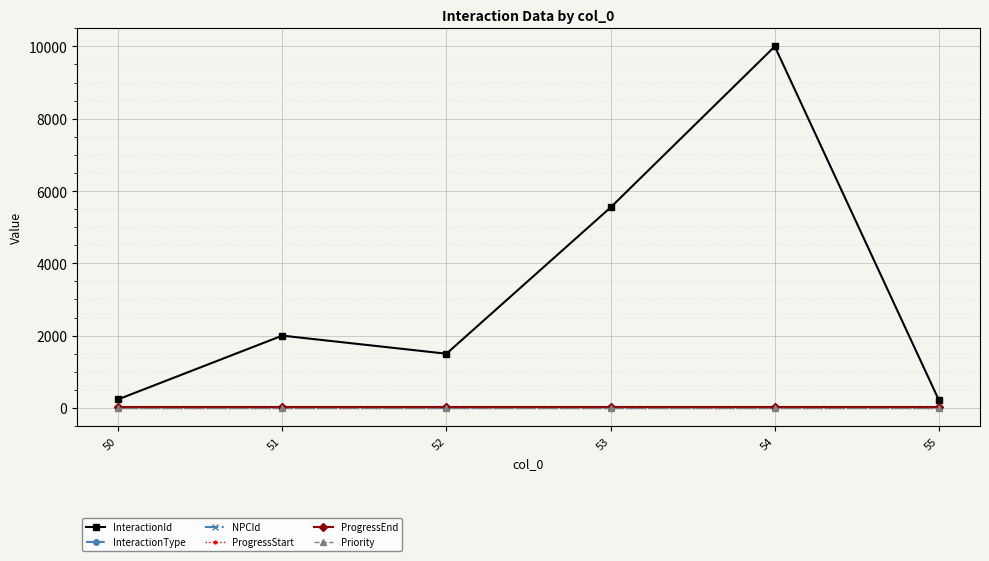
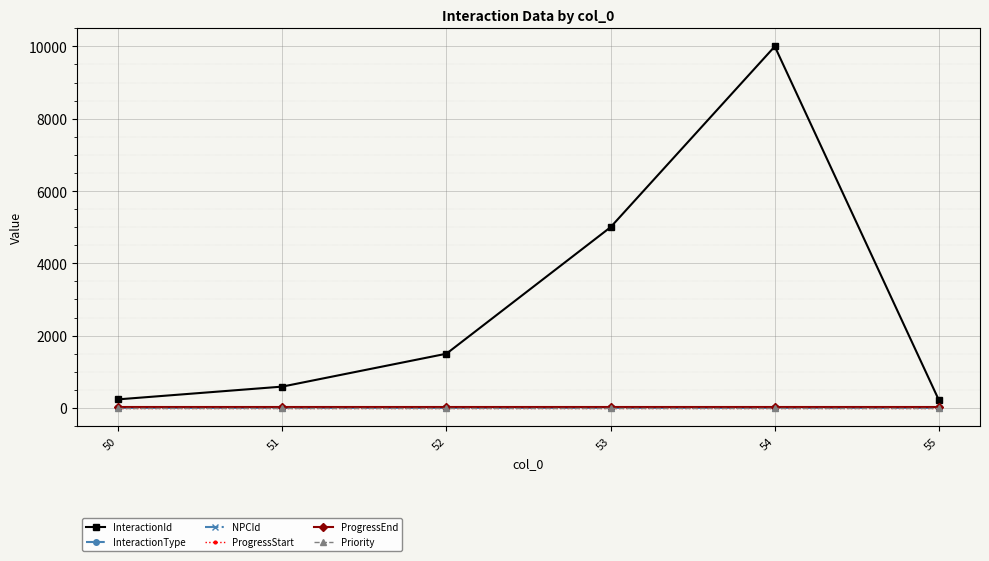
  {
    "InteractionId": {
      "50": 200,
-     "51": 2000,
+     "51": 600,
      "52": 1500,
-     "53": 5500,
+     "53": 5000,
      "54": 10000,
      "55": 200
    }
  }
